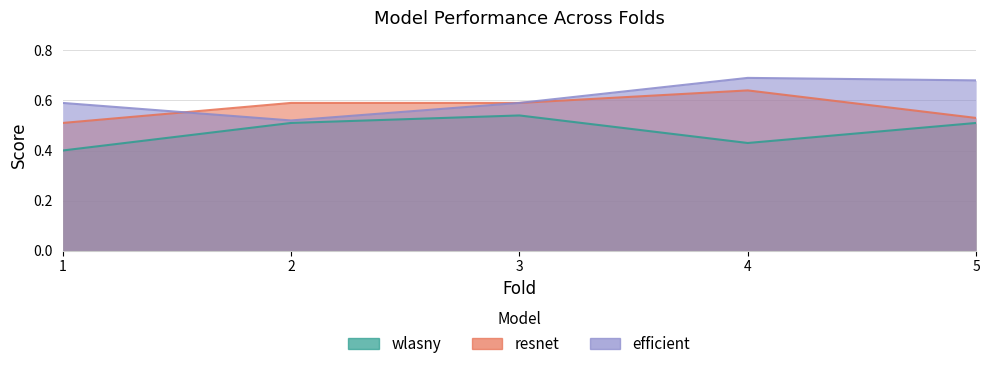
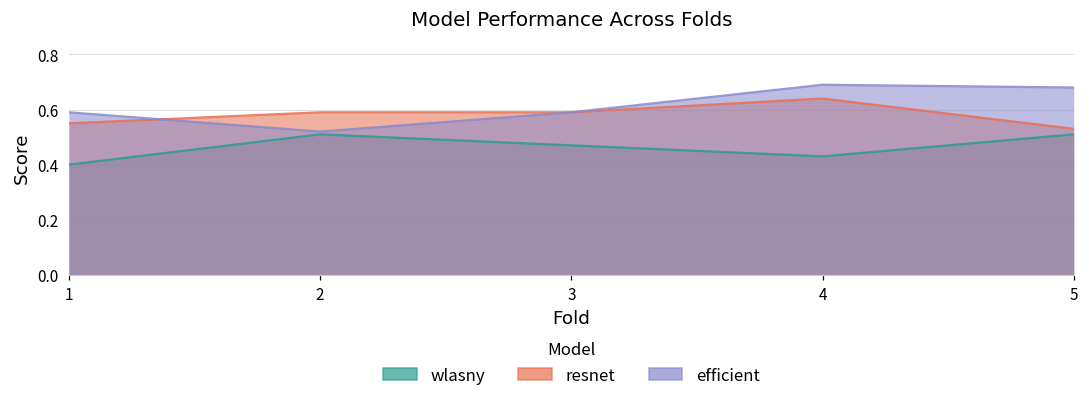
  {
    "wlasny": {
      "1": 0.40,
-     "3": 0.54,
+     "3": 0.47,
      "4": 0.43,
      "5": 0.51
    },
    "resnet": {
-     "1": 0.51,
+     "1": 0.55,
      "2": 0.59,
      "4": 0.64,
      "5": 0.53
    },
    "efficient": {
      "1": 0.59,
      "4": 0.69,
      "5": 0.68
    }
  }
